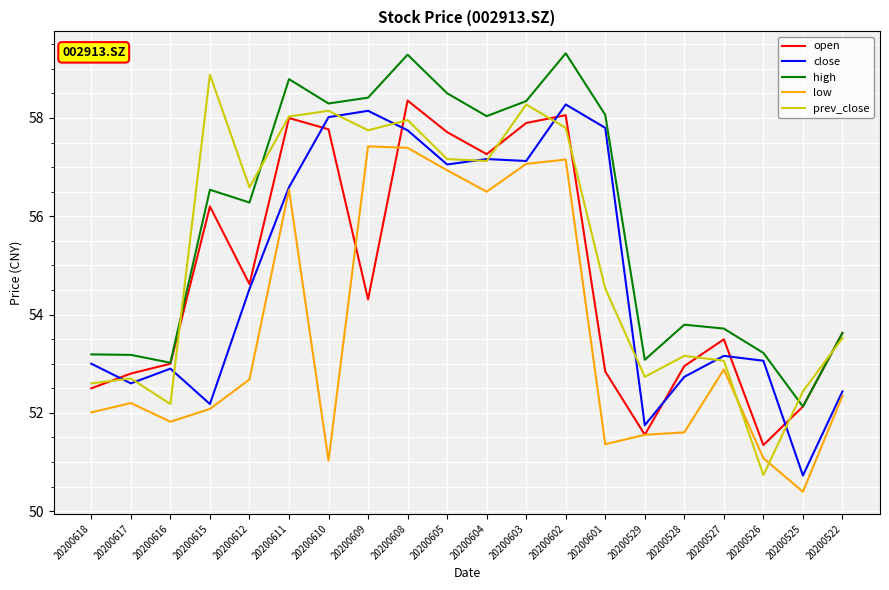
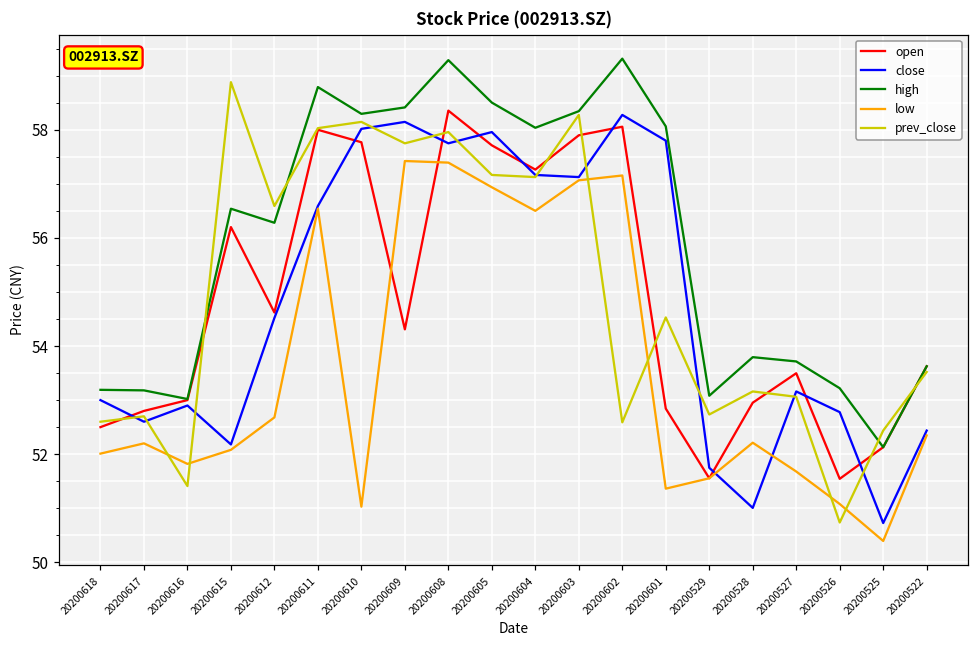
  {
    "open": {
      "20200618": 52.5,
      "20200617": 52.8,
      "20200615": 56.2,
      "20200612": 54.6,
      "20200610": 57.8,
      "20200609": 54.3,
      "20200608": 58.4,
      "20200605": 57.7,
      "20200604": 57.3,
      "20200603": 57.9,
      "20200602": 58.1,
      "20200601": 52.8,
      "20200528": 53.0,
      "20200527": 53.5,
-     "20200526": 51.3
+     "20200526": 51.5
    },
    "close": {
      "20200618": 53.0,
      "20200617": 52.6,
      "20200616": 52.9,
      "20200615": 52.2,
      "20200612": 54.5,
      "20200610": 58.0,
      "20200609": 58.1,
      "20200608": 57.7,
-     "20200605": 57.1,
+     "20200605": 58.0,
      "20200603": 57.1,
      "20200602": 58.3,
      "20200601": 57.8,
      "20200529": 51.7,
-     "20200528": 52.7,
+     "20200528": 51.0,
      "20200527": 53.2,
-     "20200526": 53.1,
+     "20200526": 52.8,
      "20200525": 50.7,
      "20200522": 52.4
    },
    "high": {
      "20200618": 53.2,
      "20200617": 53.2,
      "20200615": 56.5,
      "20200612": 56.3,
      "20200611": 58.8,
      "20200610": 58.3,
      "20200609": 58.4,
      "20200608": 59.3,
      "20200605": 58.5,
      "20200604": 58.0,
      "20200603": 58.3,
      "20200602": 59.3,
      "20200601": 58.1,
      "20200529": 53.1,
      "20200528": 53.8,
      "20200527": 53.7,
      "20200526": 53.2
    },
    "low": {
      "20200618": 52.0,
      "20200617": 52.2,
      "20200616": 51.8,
      "20200615": 52.1,
      "20200612": 52.7,
      "20200610": 51.0,
      "20200609": 57.4,
      "20200608": 57.4,
      "20200605": 56.9,
      "20200604": 56.5,
      "20200603": 57.1,
      "20200602": 57.2,
      "20200601": 51.4,
-     "20200528": 51.6,
-     "20200527": 52.9,
+     "20200528": 52.2,
+     "20200527": 51.7,
      "20200526": 51.1,
      "20200525": 50.4,
      "20200522": 52.3
    },
    "prev_close": {
      "20200618": 52.6,
      "20200617": 52.7,
-     "20200616": 52.2,
+     "20200616": 51.4,
      "20200615": 58.9,
      "20200612": 56.6,
      "20200610": 58.1,
      "20200609": 57.7,
      "20200608": 58.0,
      "20200605": 57.2,
      "20200603": 58.3,
-     "20200602": 57.8,
+     "20200602": 52.6,
      "20200601": 54.5,
      "20200529": 52.7,
      "20200528": 53.2,
      "20200527": 53.1,
      "20200526": 50.7,
      "20200525": 52.4,
      "20200522": 53.5
    }
  }
